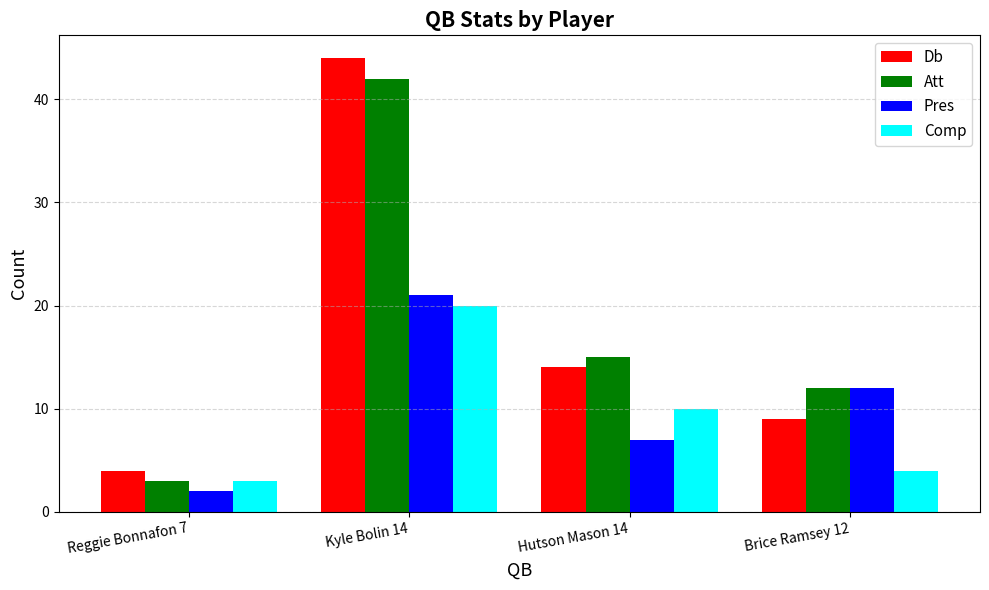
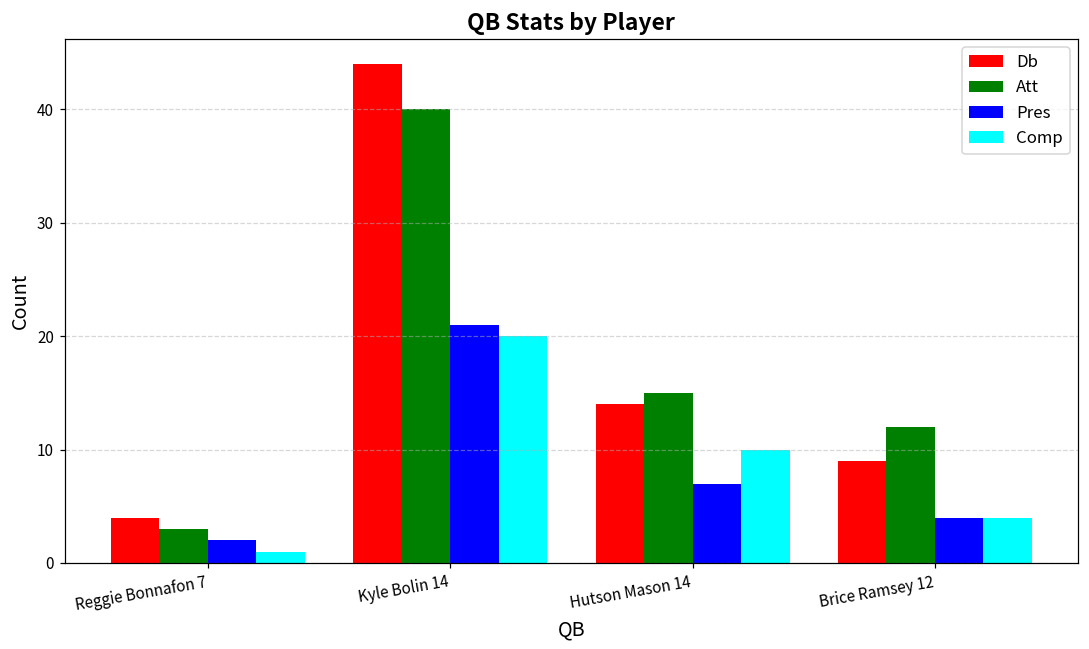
  {
    "Db": {
      "Reggie Bonnafon 7": 4,
      "Kyle Bolin 14": 44,
      "Hutson Mason 14": 14,
      "Brice Ramsey 12": 9
    },
    "Att": {
      "Reggie Bonnafon 7": 3,
-     "Kyle Bolin 14": 42,
+     "Kyle Bolin 14": 40,
      "Hutson Mason 14": 15,
      "Brice Ramsey 12": 12
    },
    "Pres": {
      "Reggie Bonnafon 7": 2,
      "Kyle Bolin 14": 21,
      "Hutson Mason 14": 7,
-     "Brice Ramsey 12": 12
+     "Brice Ramsey 12": 4
    },
    "Comp": {
-     "Reggie Bonnafon 7": 3,
+     "Reggie Bonnafon 7": 1,
      "Kyle Bolin 14": 20,
      "Hutson Mason 14": 10,
      "Brice Ramsey 12": 4
    }
  }
